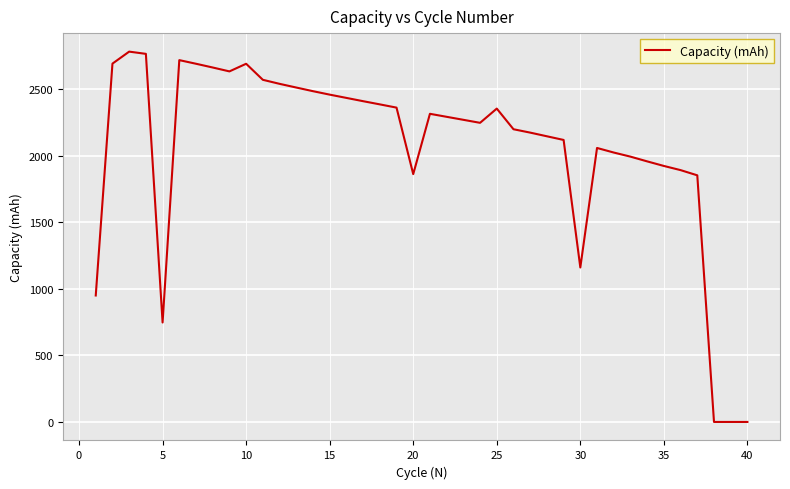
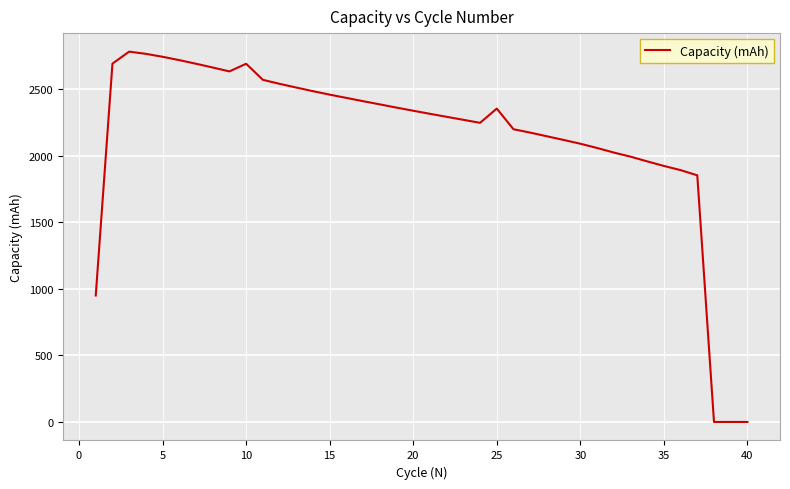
  {
-   "5": 750,
+   "5": 2740,
    "10": 2690,
    "15": 2460,
-   "20": 1860,
+   "20": 2340,
    "25": 2350,
-   "30": 1160,
+   "30": 2090,
    "35": 1920,
    "40": 0
  }
